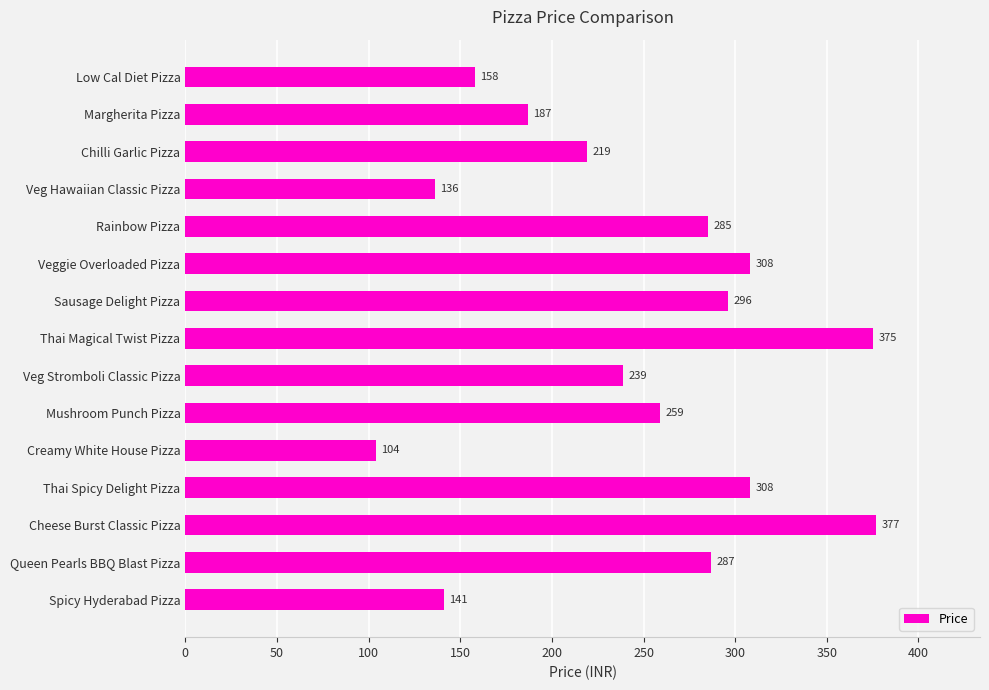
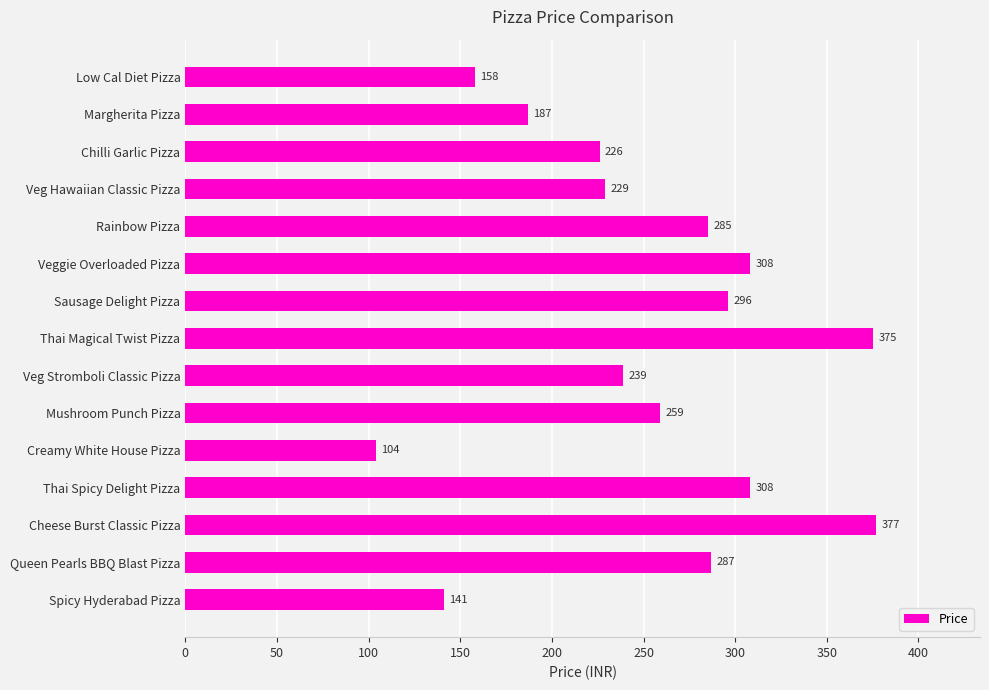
  {
    "Low Cal Diet Pizza": 158,
    "Margherita Pizza": 187,
-   "Chilli Garlic Pizza": 219,
-   "Veg Hawaiian Classic Pizza": 136,
+   "Chilli Garlic Pizza": 226,
+   "Veg Hawaiian Classic Pizza": 229,
    "Rainbow Pizza": 285,
    "Veggie Overloaded Pizza": 308,
    "Sausage Delight Pizza": 296,
    "Thai Magical Twist Pizza": 375,
    "Veg Stromboli Classic Pizza": 239,
    "Mushroom Punch Pizza": 259,
    "Creamy White House Pizza": 104,
    "Thai Spicy Delight Pizza": 308,
    "Cheese Burst Classic Pizza": 377,
    "Queen Pearls BBQ Blast Pizza": 287,
    "Spicy Hyderabad Pizza": 141
  }
